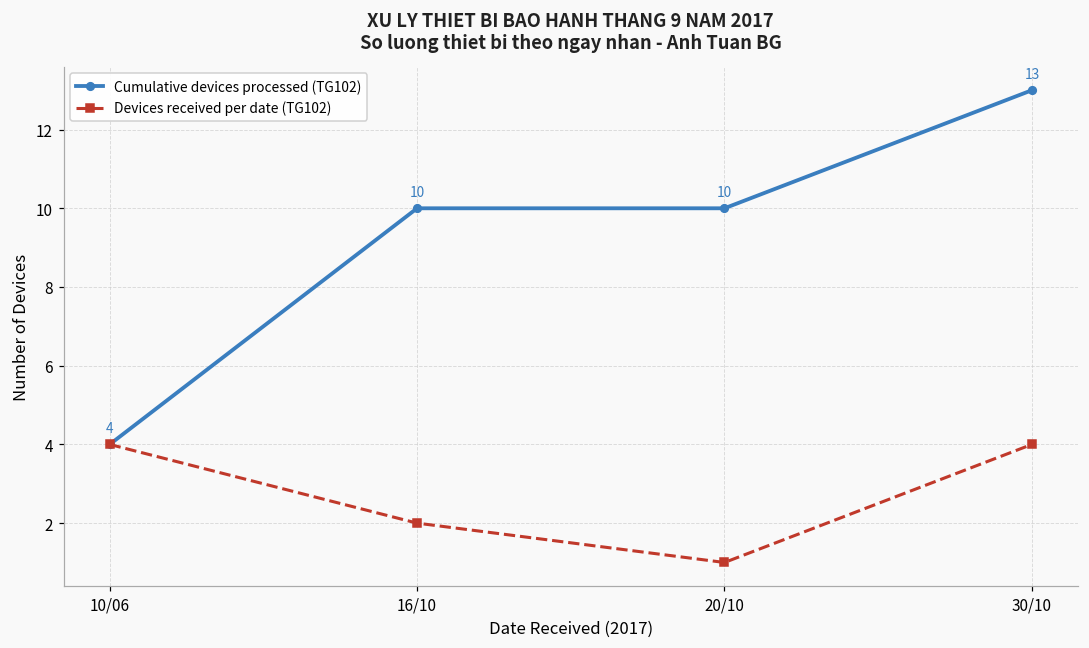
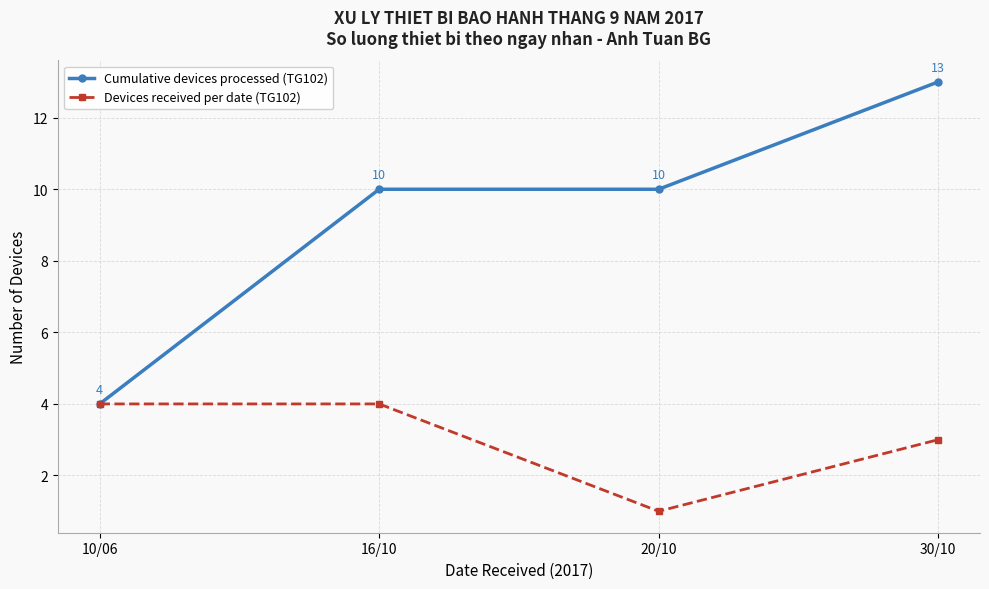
  {
    "Cumulative devices processed (TG102)": {
      "16/10": 10,
      "20/10": 10,
      "30/10": 13
    },
    "Devices received per date (TG102)": {
-     "16/10": 2,
+     "16/10": 4,
      "20/10": 1,
-     "30/10": 4
+     "30/10": 3
    }
  }
